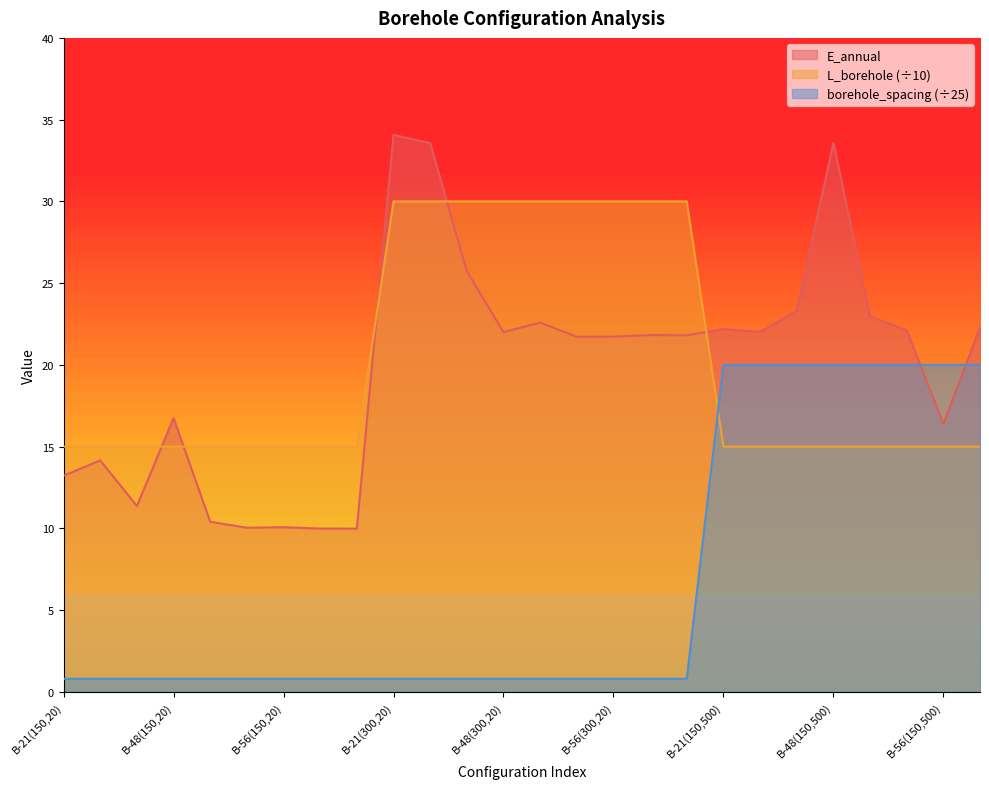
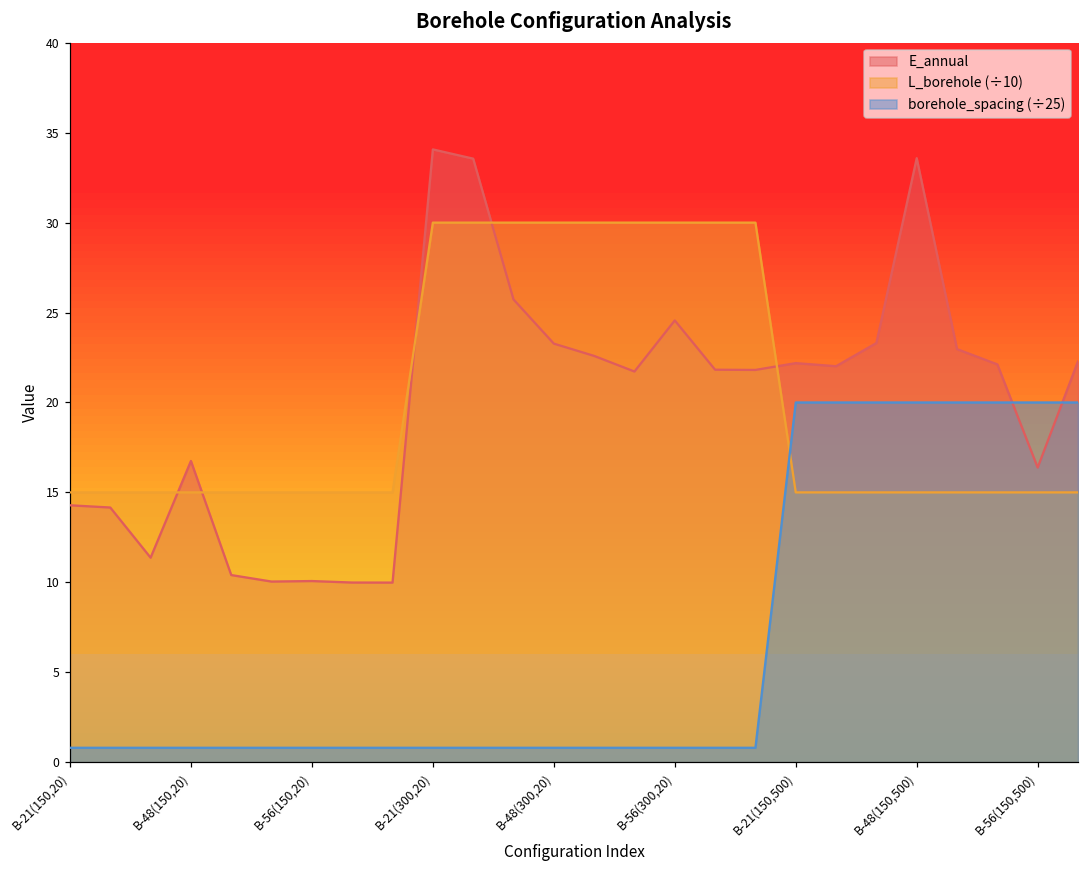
  {
    "E_annual": {
-     "B-21(150,20)": 13.2,
+     "B-21(150,20)": 14.3,
      "B-48(150,20)": 16.7,
      "B-56(150,20)": 10.1,
      "B-21(300,20)": 34.1,
-     "B-48(300,20)": 22.0,
-     "B-56(300,20)": 21.7,
+     "B-48(300,20)": 23.3,
+     "B-56(300,20)": 24.6,
      "B-21(150,500)": 22.2,
      "B-48(150,500)": 33.6,
      "B-56(150,500)": 16.4
    },
    "L_borehole (÷10)": {
      "B-21(150,20)": 15.0,
      "B-48(150,20)": 15.0,
      "B-56(150,20)": 15.0,
      "B-21(300,20)": 30.0,
      "B-48(300,20)": 30.0,
      "B-56(300,20)": 30.0,
      "B-21(150,500)": 15.0,
      "B-48(150,500)": 15.0,
      "B-56(150,500)": 15.0
    },
    "borehole_spacing (÷25)": {
      "B-21(150,20)": 0.8,
      "B-48(150,20)": 0.8,
      "B-56(150,20)": 0.8,
      "B-21(300,20)": 0.8,
      "B-48(300,20)": 0.8,
      "B-56(300,20)": 0.8,
      "B-21(150,500)": 20.0,
      "B-48(150,500)": 20.0,
      "B-56(150,500)": 20.0
    }
  }
